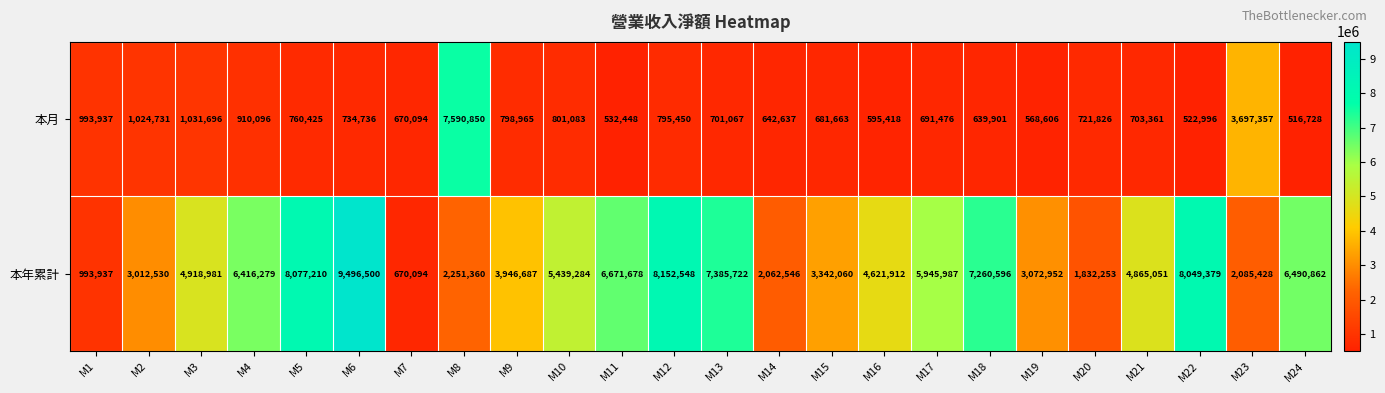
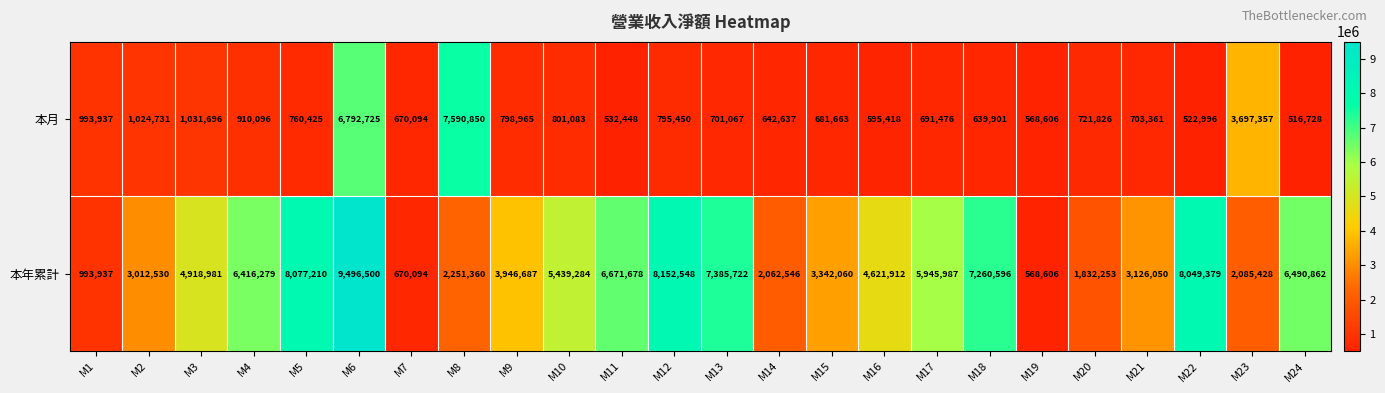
  {
    "本月": {
      "M1": "993,937",
      "M2": "1,024,731",
      "M3": "1,031,696",
      "M4": "910,096",
      "M5": "760,425",
-     "M6": "734,736",
+     "M6": "6,792,725",
      "M7": "670,094",
      "M8": "7,590,850",
      "M9": "798,965",
      "M10": "801,083",
      "M11": "532,448",
      "M12": "795,450",
      "M13": "701,067",
      "M14": "642,637",
      "M15": "681,663",
      "M16": "595,418",
      "M17": "691,476",
      "M18": "639,901",
      "M19": "568,606",
      "M20": "721,826",
      "M21": "703,361",
      "M22": "522,996",
      "M23": "3,697,357",
      "M24": "516,728"
    },
    "本年累計": {
      "M1": "993,937",
      "M2": "3,012,530",
      "M3": "4,918,981",
      "M4": "6,416,279",
      "M5": "8,077,210",
      "M6": "9,496,500",
      "M7": "670,094",
      "M8": "2,251,360",
      "M9": "3,946,687",
      "M10": "5,439,284",
      "M11": "6,671,678",
      "M12": "8,152,548",
      "M13": "7,385,722",
      "M14": "2,062,546",
      "M15": "3,342,060",
      "M16": "4,621,912",
      "M17": "5,945,987",
      "M18": "7,260,596",
-     "M19": "3,072,952",
+     "M19": "568,606",
      "M20": "1,832,253",
-     "M21": "4,865,051",
+     "M21": "3,126,050",
      "M22": "8,049,379",
      "M23": "2,085,428",
      "M24": "6,490,862"
    }
  }
